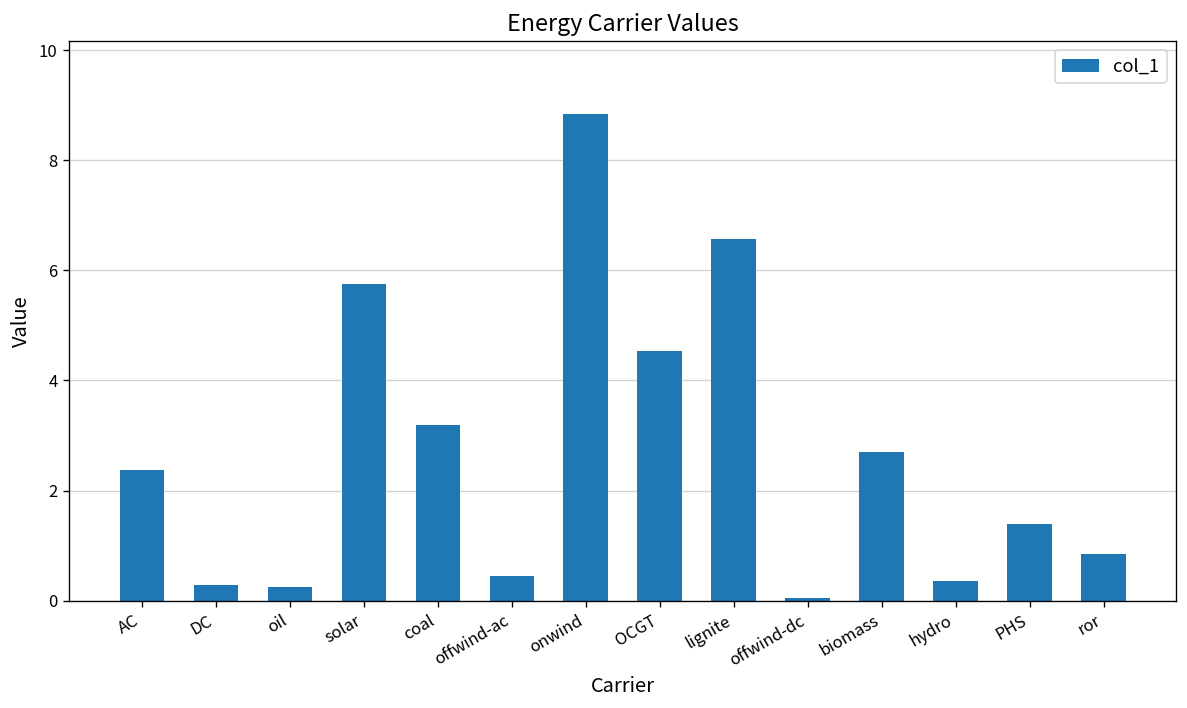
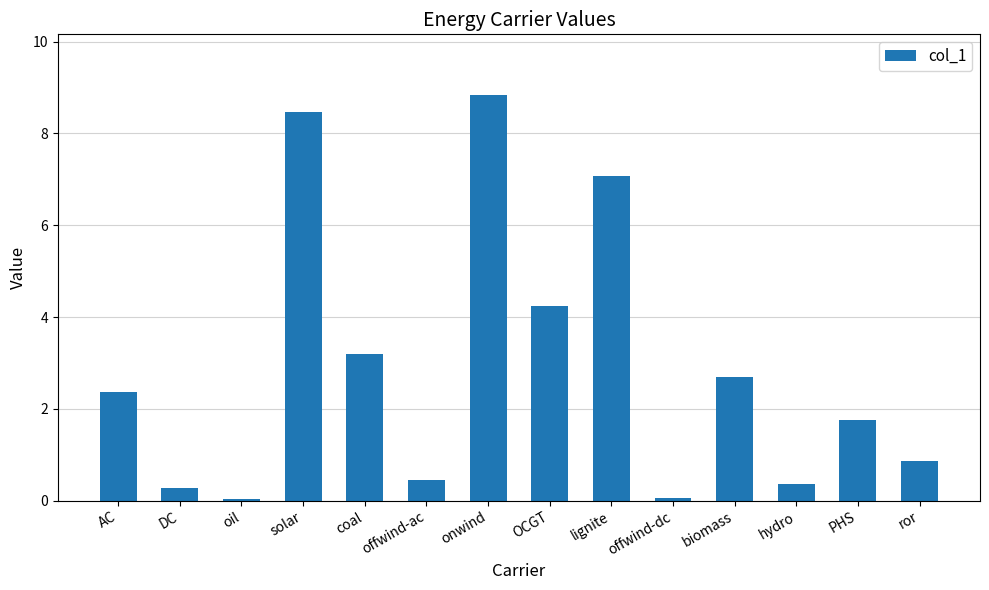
  {
    "AC": 2.4,
    "DC": 0.3,
-   "oil": 0.2,
-   "solar": 5.8,
+   "oil": 0.0,
+   "solar": 8.5,
    "coal": 3.2,
    "offwind-ac": 0.4,
    "onwind": 8.8,
-   "OCGT": 4.5,
-   "lignite": 6.6,
+   "OCGT": 4.2,
+   "lignite": 7.1,
    "offwind-dc": 0.1,
    "biomass": 2.7,
    "hydro": 0.4,
-   "PHS": 1.4,
+   "PHS": 1.8,
    "ror": 0.9
  }
